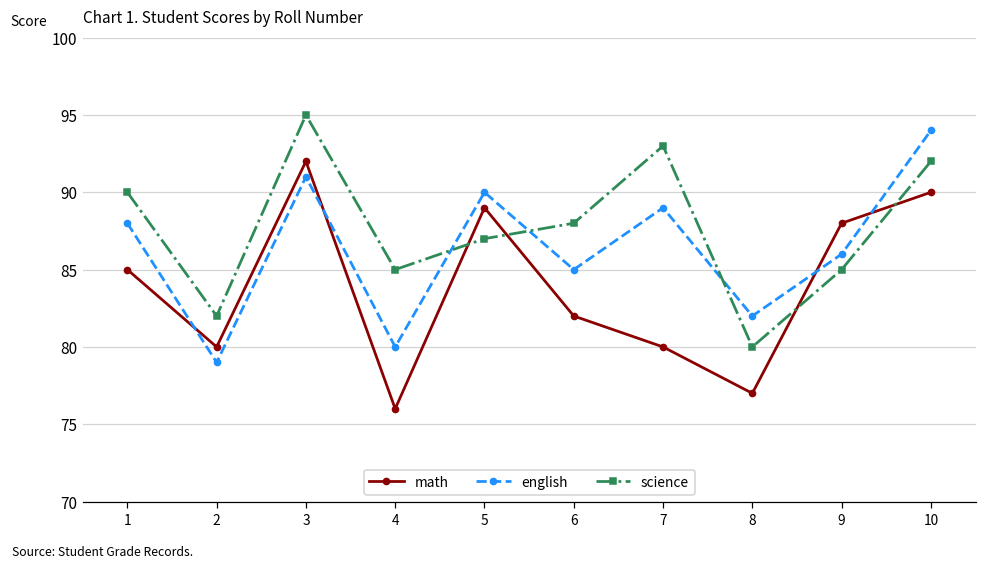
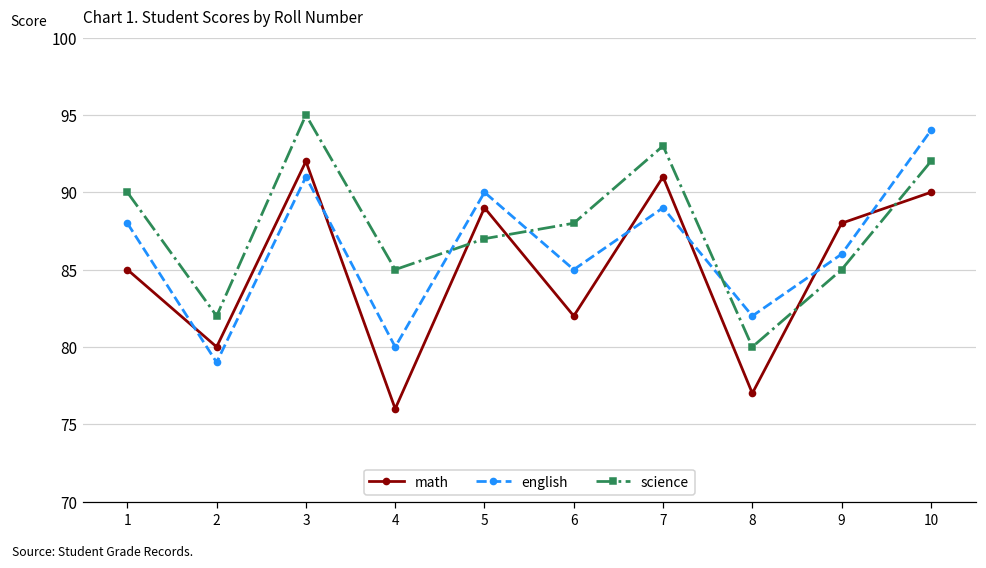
  {
    "math": {
      "1": 85,
      "2": 80,
      "3": 92,
      "4": 76,
      "5": 89,
      "6": 82,
-     "7": 80,
+     "7": 91,
      "8": 77,
      "9": 88,
      "10": 90
    },
    "english": {
      "1": 88,
      "2": 79,
      "3": 91,
      "4": 80,
      "5": 90,
      "6": 85,
      "7": 89,
      "8": 82,
      "9": 86,
      "10": 94
    },
    "science": {
      "1": 90,
      "2": 82,
      "3": 95,
      "4": 85,
      "5": 87,
      "6": 88,
      "7": 93,
      "8": 80,
      "9": 85,
      "10": 92
    }
  }
